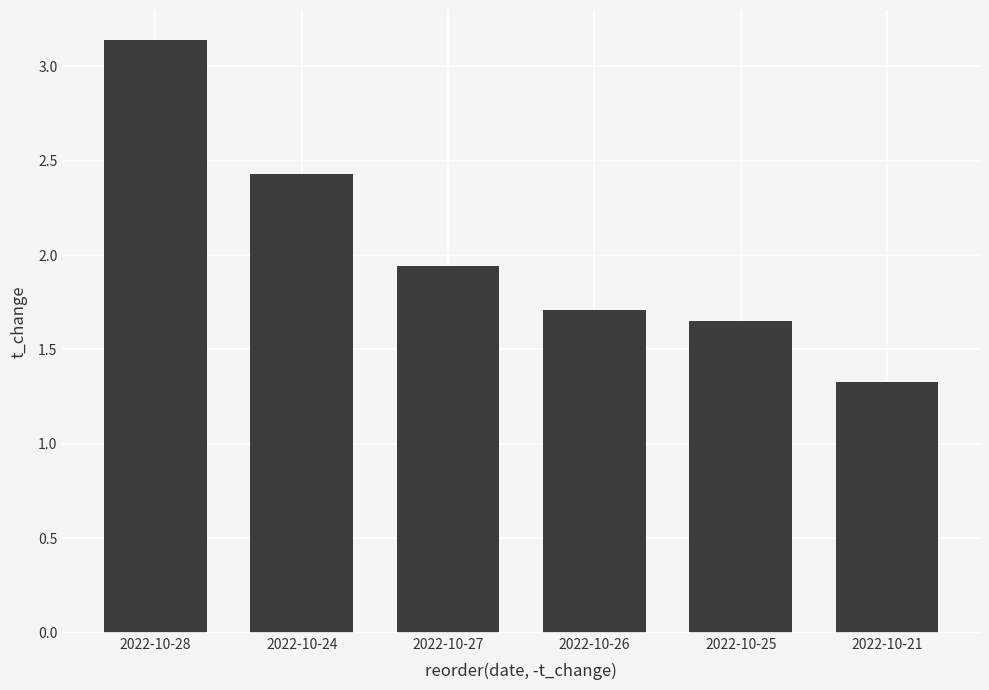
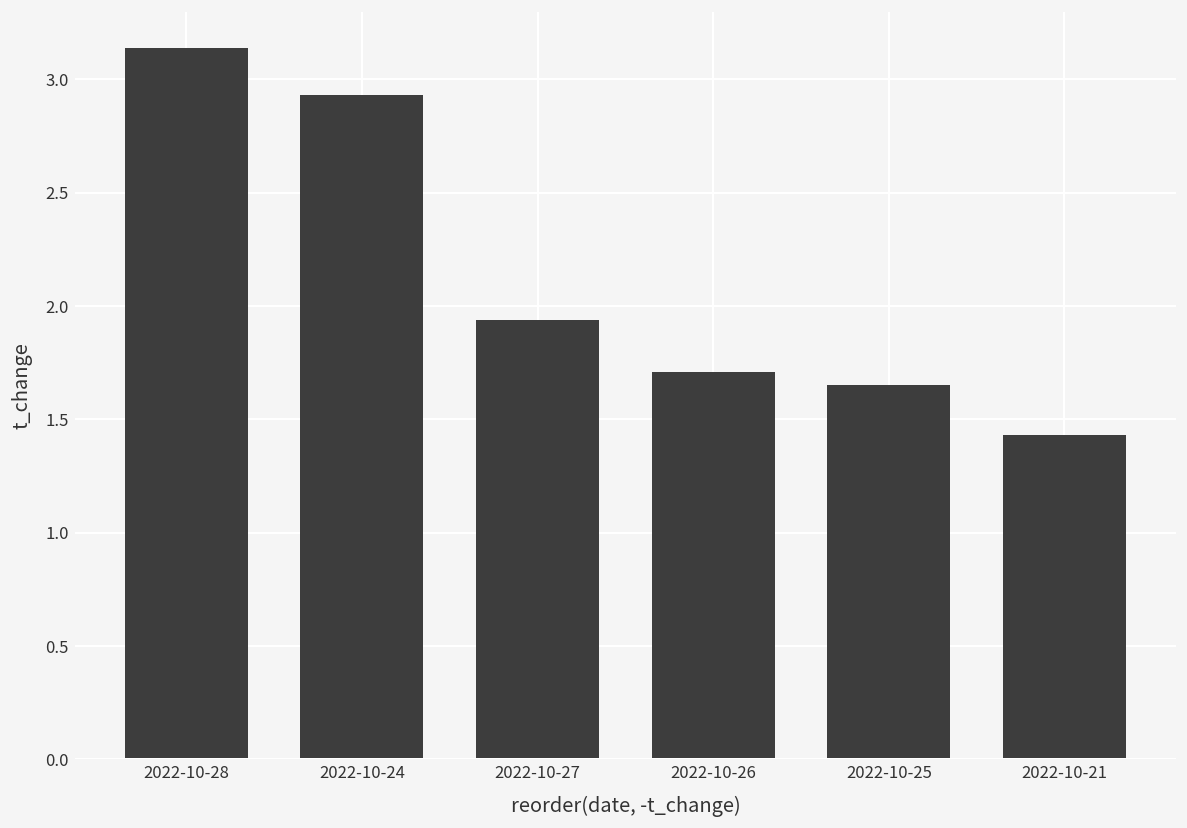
  {
    "2022-10-28": 3.14,
-   "2022-10-24": 2.43,
+   "2022-10-24": 2.93,
    "2022-10-27": 1.94,
    "2022-10-26": 1.71,
    "2022-10-25": 1.65,
-   "2022-10-21": 1.33
+   "2022-10-21": 1.43
  }
